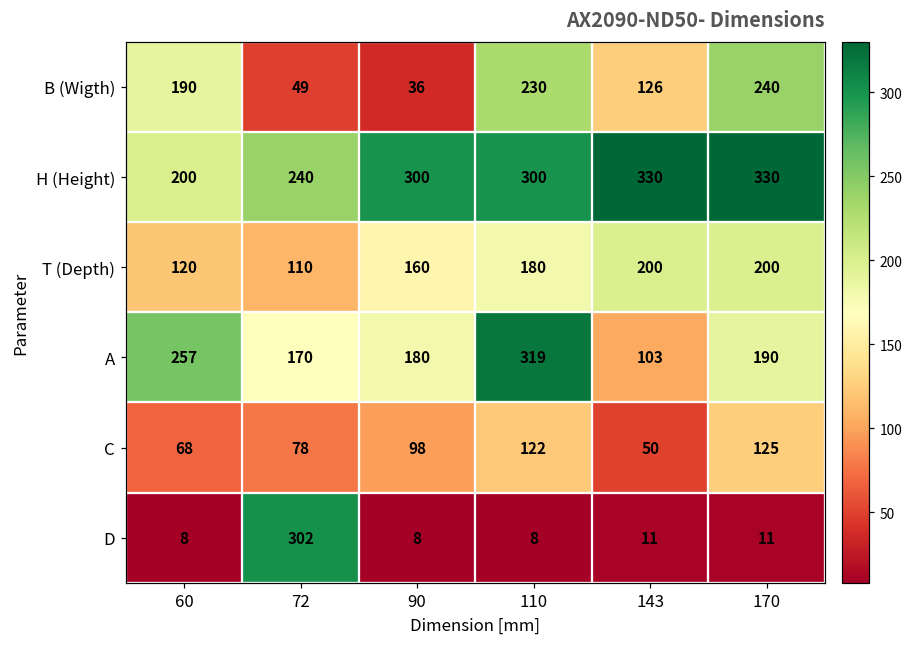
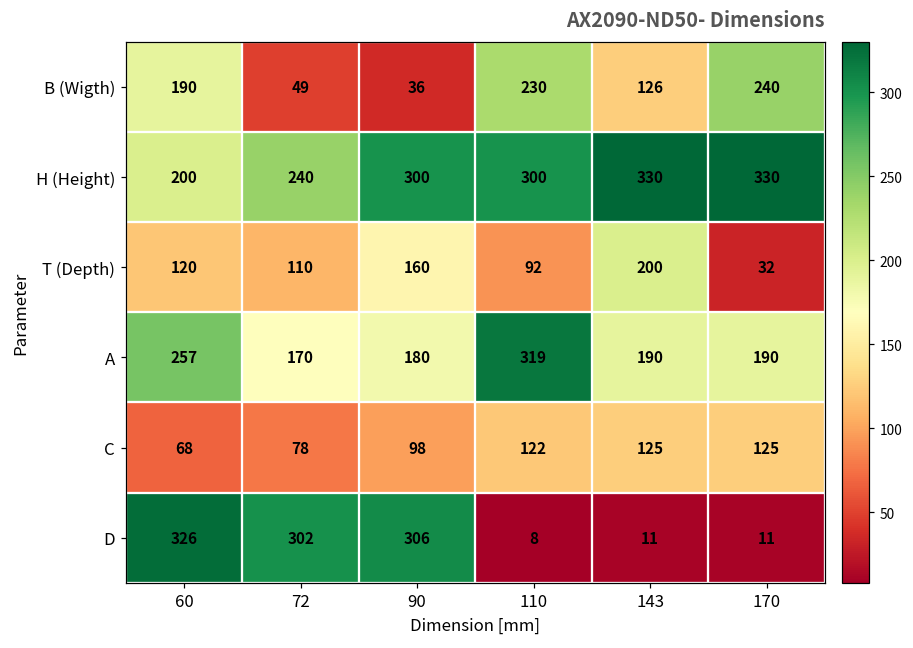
  {
    "B (Wigth)": {
      "60": 190,
      "72": 49,
      "90": 36,
      "110": 230,
      "143": 126,
      "170": 240
    },
    "H (Height)": {
      "60": 200,
      "72": 240,
      "90": 300,
      "110": 300,
      "143": 330,
      "170": 330
    },
    "T (Depth)": {
      "60": 120,
      "72": 110,
      "90": 160,
-     "110": 180,
+     "110": 92,
      "143": 200,
-     "170": 200
+     "170": 32
    },
    "A": {
      "60": 257,
      "72": 170,
      "90": 180,
      "110": 319,
-     "143": 103,
+     "143": 190,
      "170": 190
    },
    "C": {
      "60": 68,
      "72": 78,
      "90": 98,
      "110": 122,
-     "143": 50,
+     "143": 125,
      "170": 125
    },
    "D": {
-     "60": 8,
+     "60": 326,
      "72": 302,
-     "90": 8,
+     "90": 306,
      "110": 8,
      "143": 11,
      "170": 11
    }
  }
